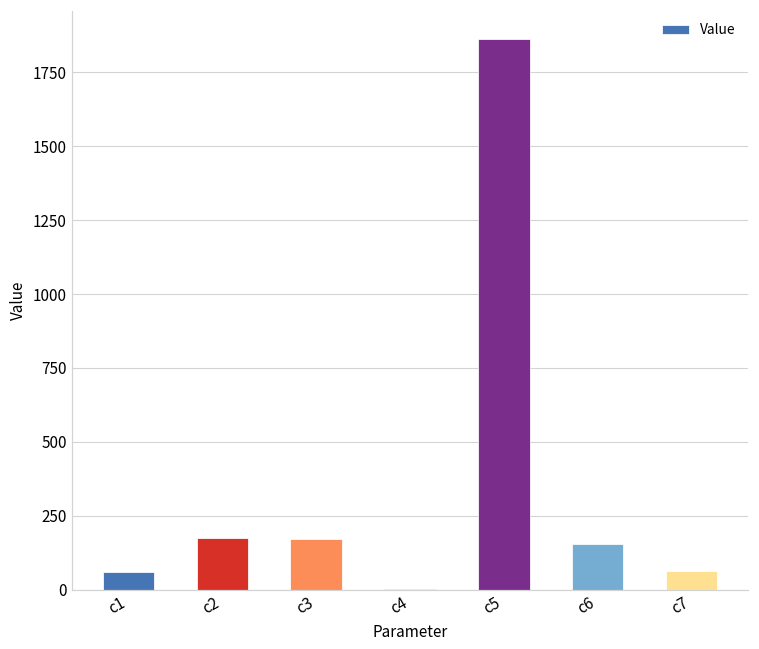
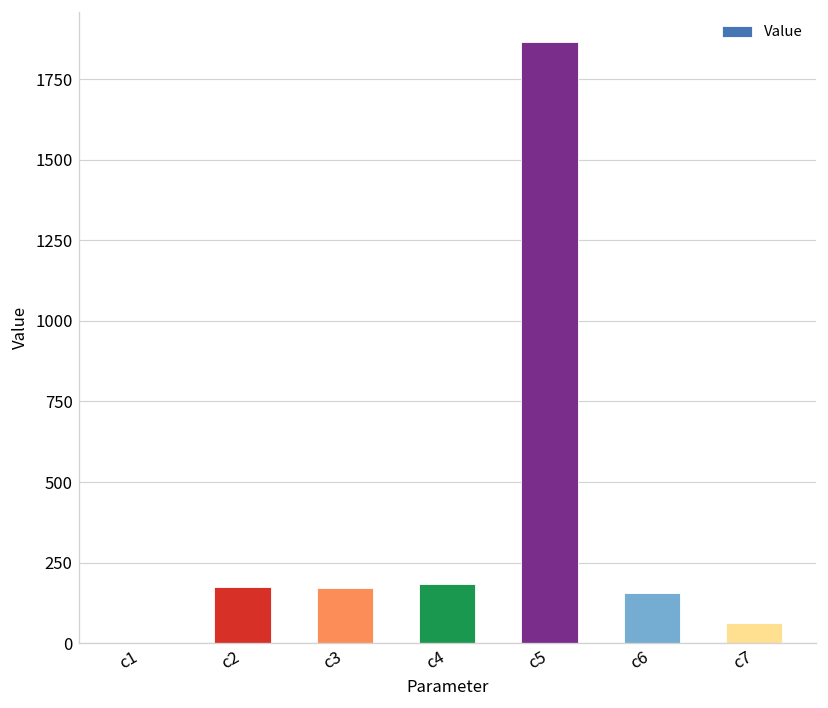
  {
-   "c1": 60,
+   "c1": 0,
    "c2": 180,
    "c3": 170,
-   "c4": 0,
+   "c4": 180,
    "c5": 1860,
    "c6": 150,
    "c7": 60
  }
